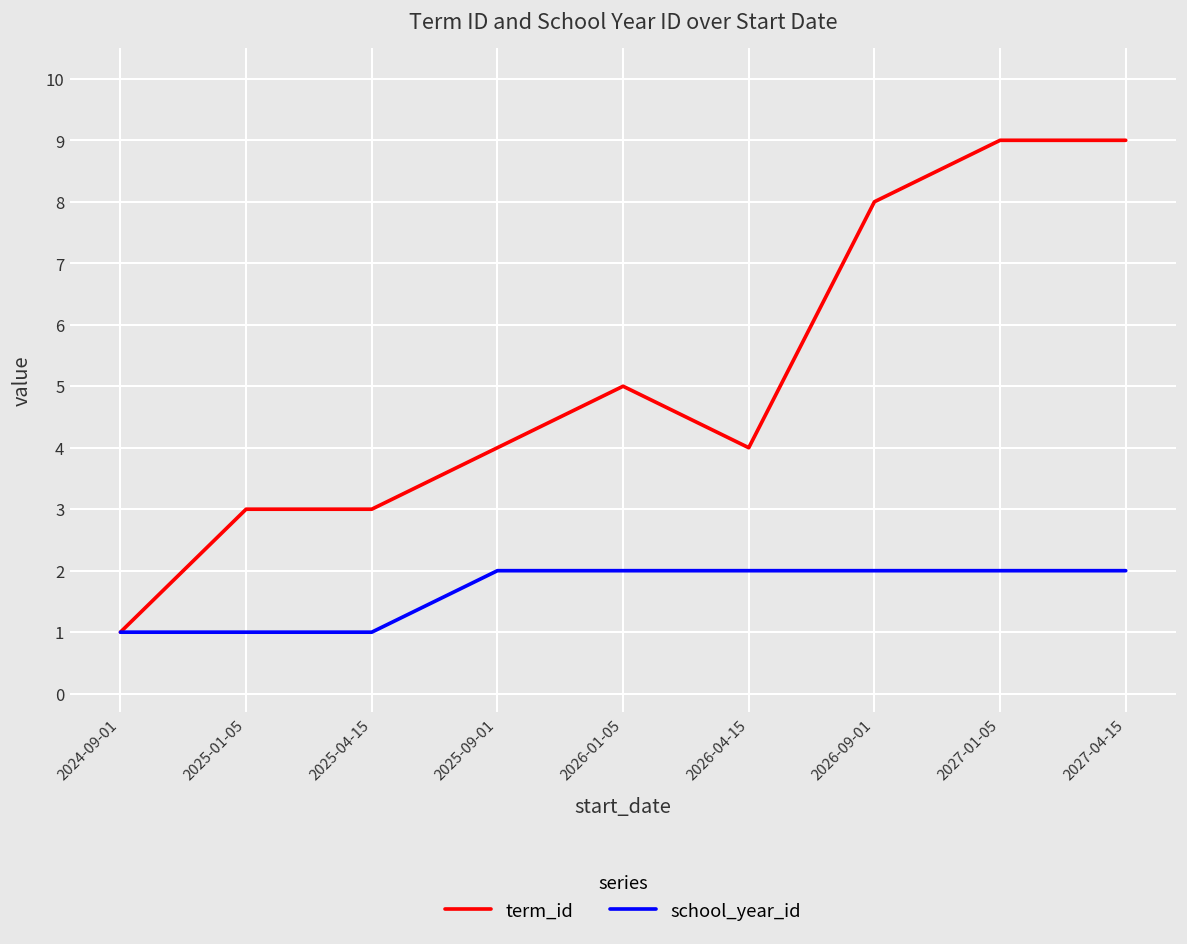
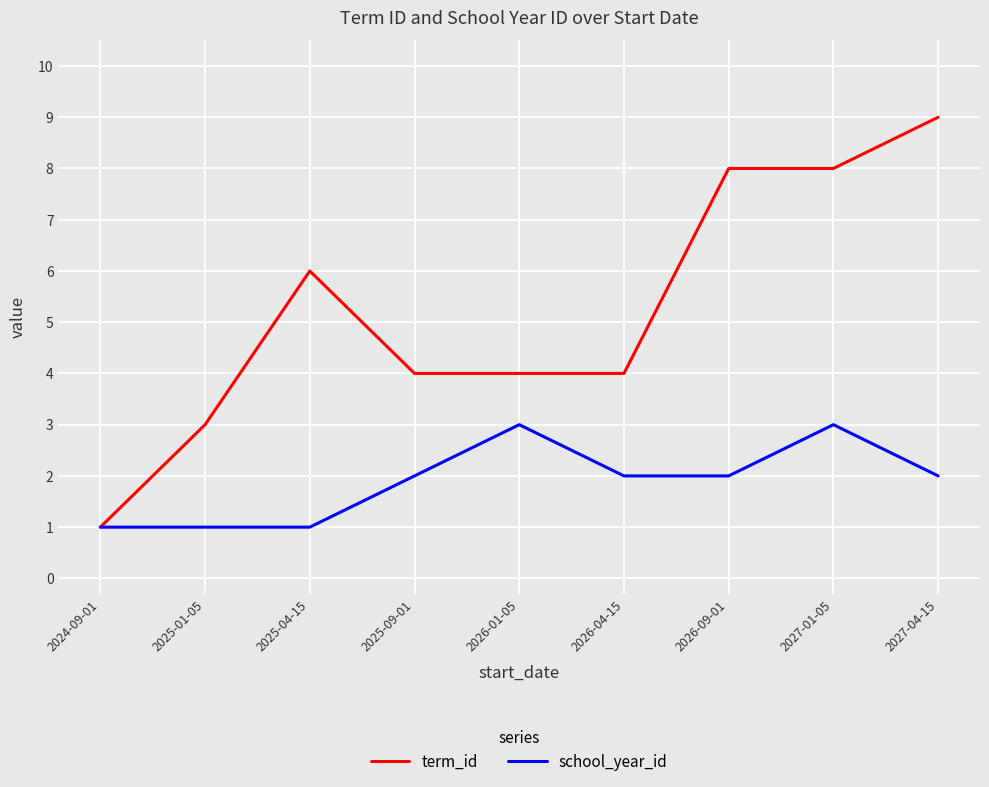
  {
    "term_id": {
      "2025-01-05": 3,
-     "2025-04-15": 3,
+     "2025-04-15": 6,
      "2025-09-01": 4,
-     "2026-01-05": 5,
+     "2026-01-05": 4,
      "2026-04-15": 4,
      "2026-09-01": 8,
-     "2027-01-05": 9,
+     "2027-01-05": 8,
      "2027-04-15": 9
    },
    "school_year_id": {
      "2025-01-05": 1,
      "2025-04-15": 1,
      "2025-09-01": 2,
-     "2026-01-05": 2,
+     "2026-01-05": 3,
      "2026-04-15": 2,
      "2026-09-01": 2,
-     "2027-01-05": 2,
+     "2027-01-05": 3,
      "2027-04-15": 2
    }
  }
